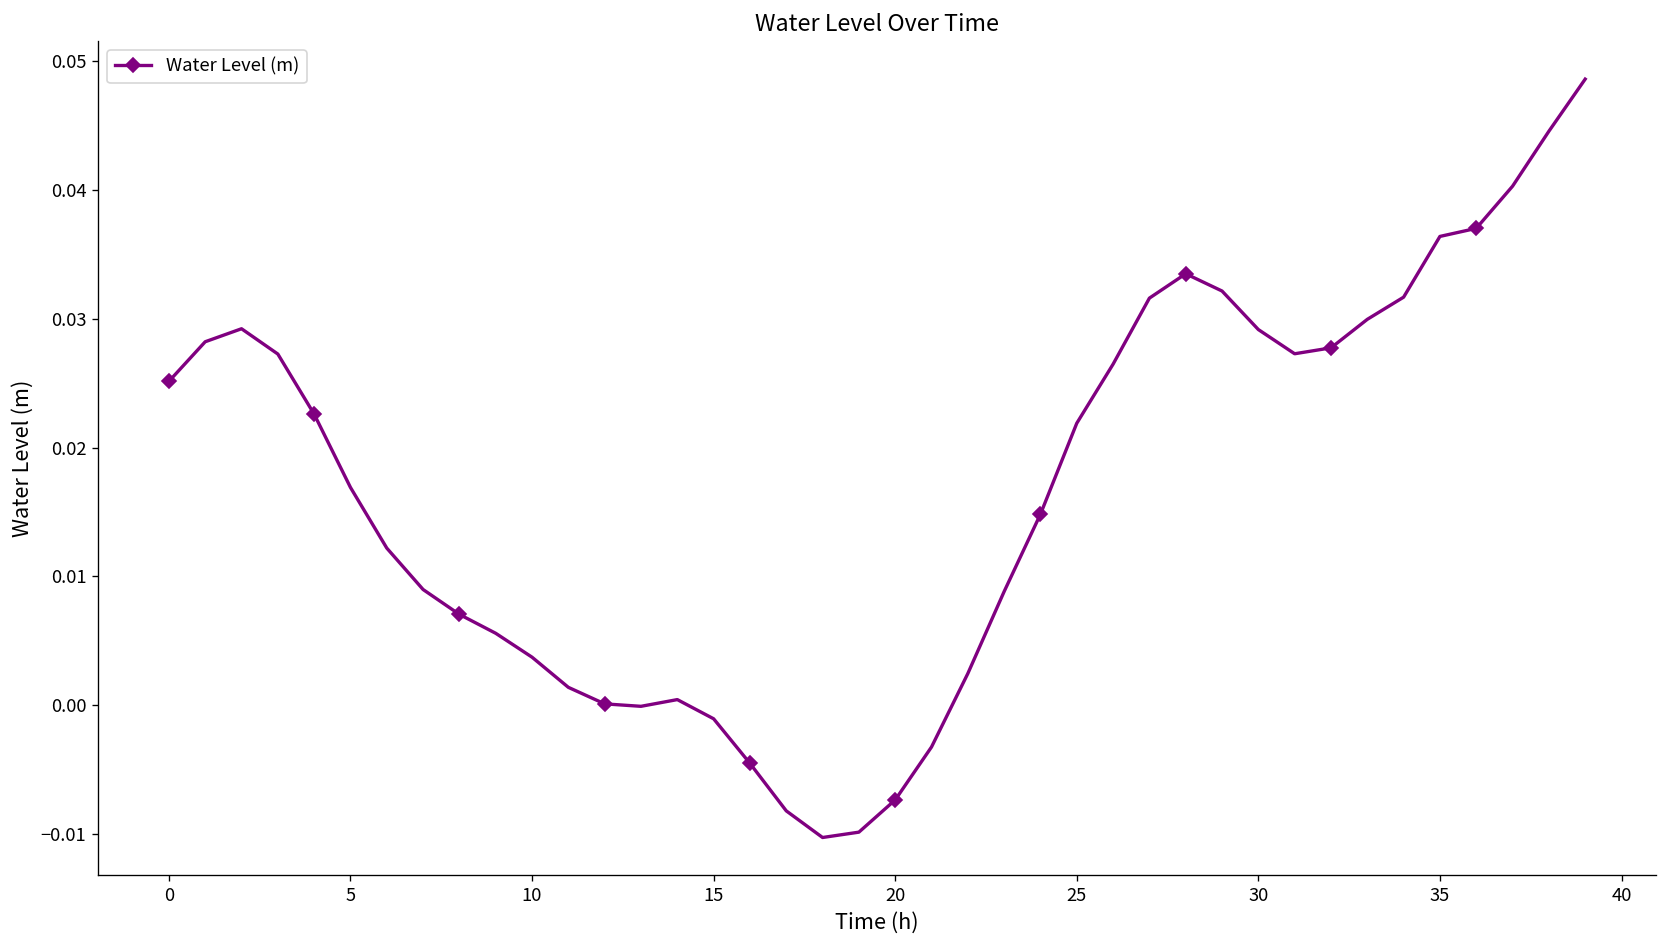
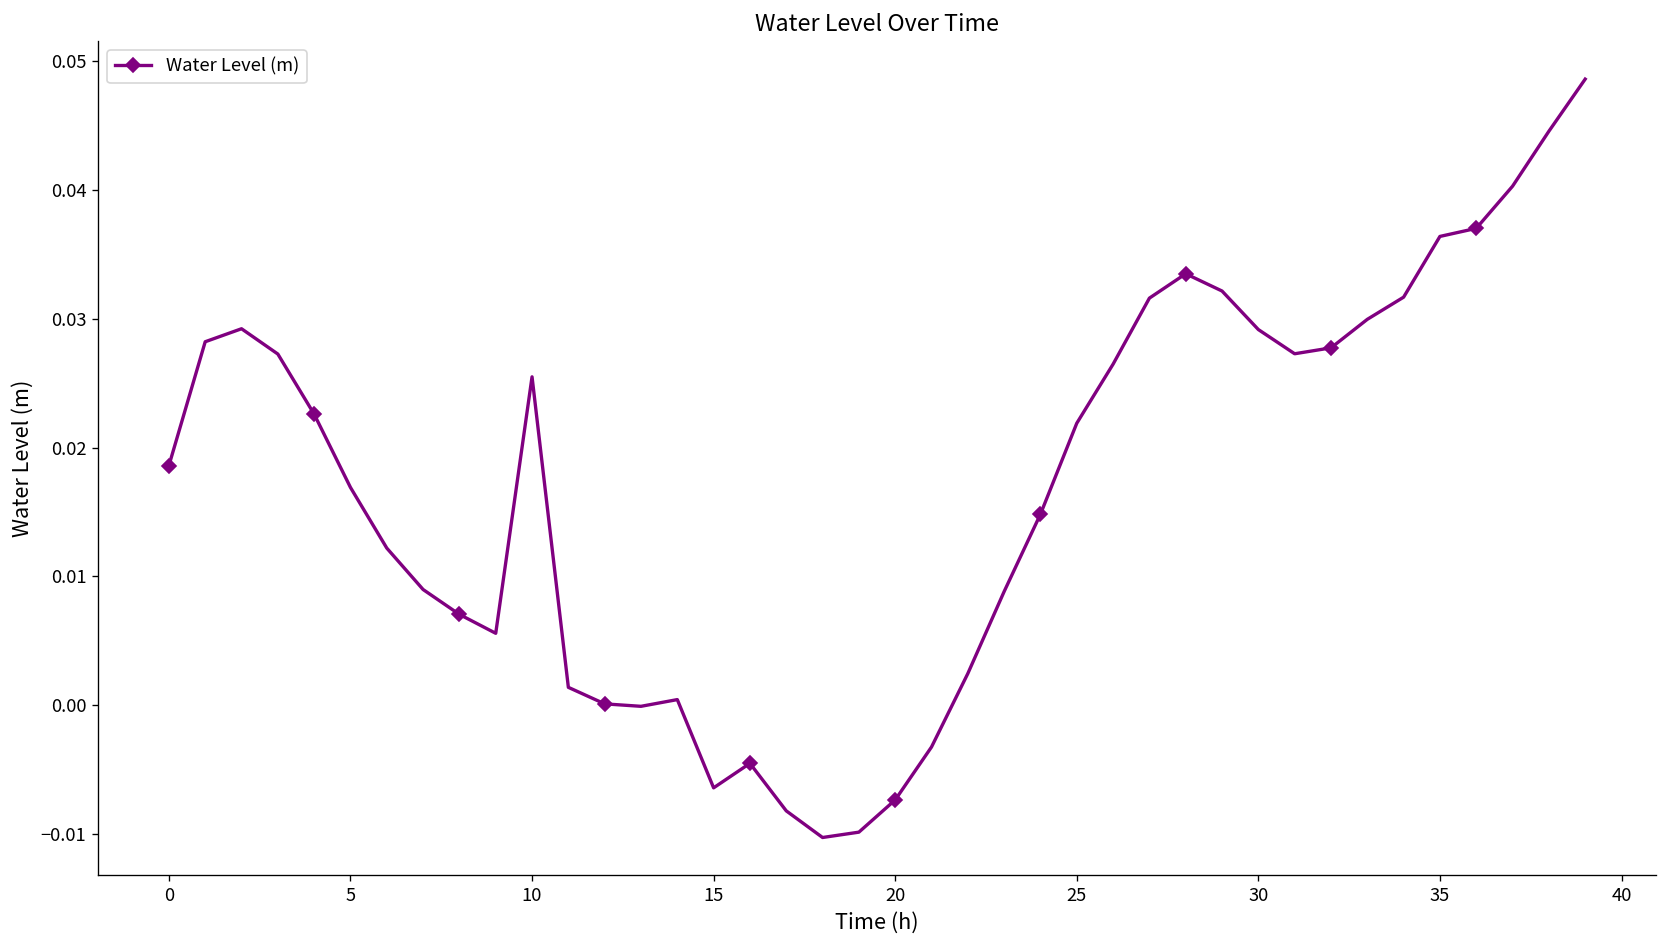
  {
-   "0": 0.0251,
+   "0": 0.0186,
    "5": 0.0169,
-   "10": 0.0037,
-   "15": -0.0011,
+   "10": 0.0255,
+   "15": -0.0064,
    "20": -0.0074,
    "25": 0.0219,
    "30": 0.0292,
    "35": 0.0364
  }
